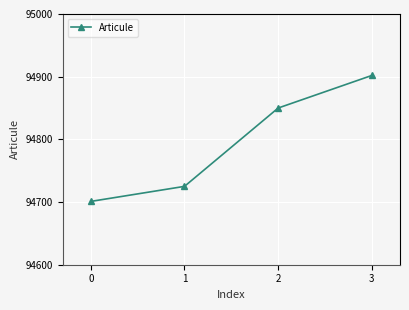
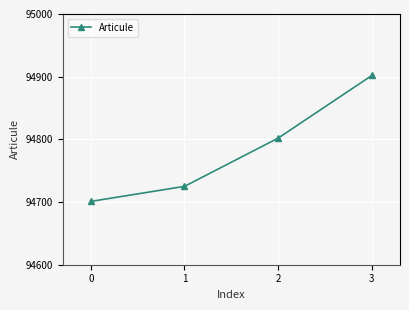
  {
    "0": 94700,
    "1": 94730,
-   "2": 94850,
+   "2": 94800,
    "3": 94900
  }
